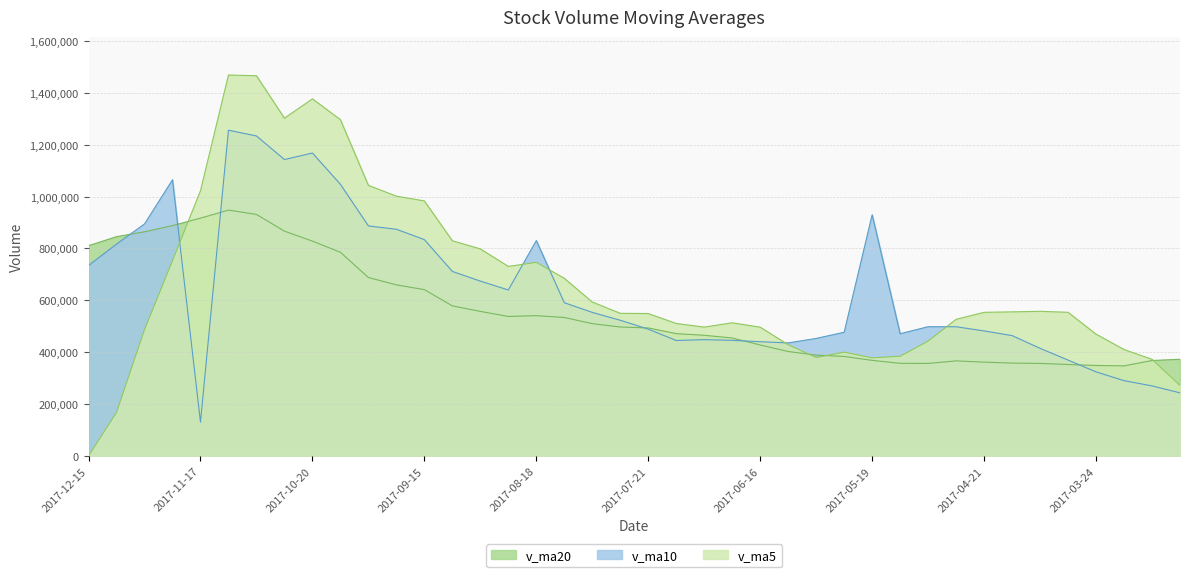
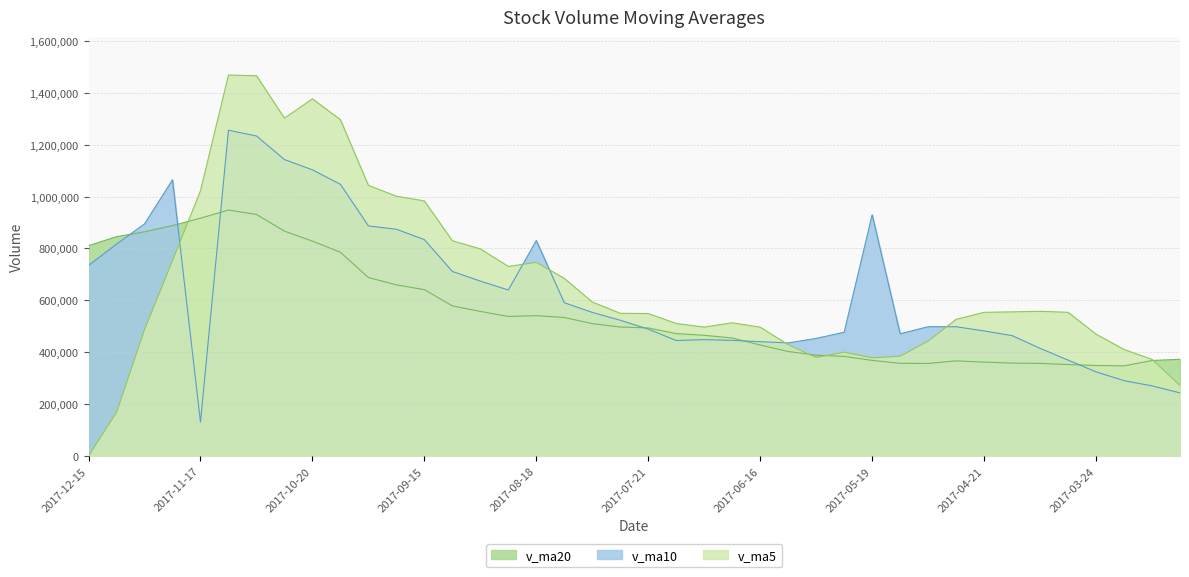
  {
    "v_ma10": {
      "2017-12-15": "730,000",
      "2017-11-17": "130,000",
-     "2017-10-20": "1,170,000",
+     "2017-10-20": "1,100,000",
      "2017-09-15": "830,000",
      "2017-08-18": "830,000",
      "2017-06-16": "440,000",
      "2017-05-19": "930,000",
      "2017-04-21": "480,000",
      "2017-03-24": "320,000"
    }
  }
